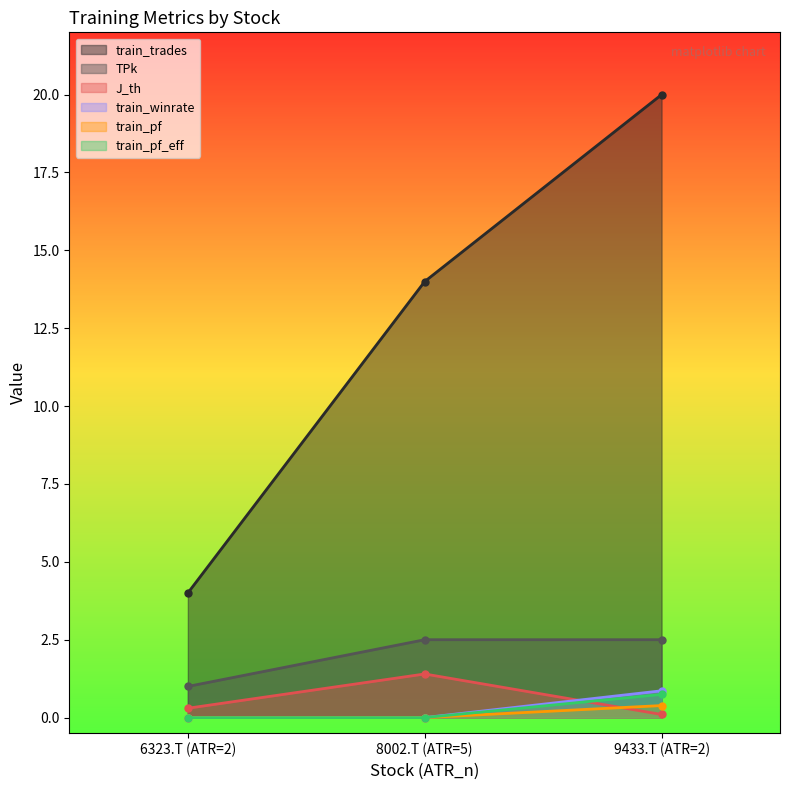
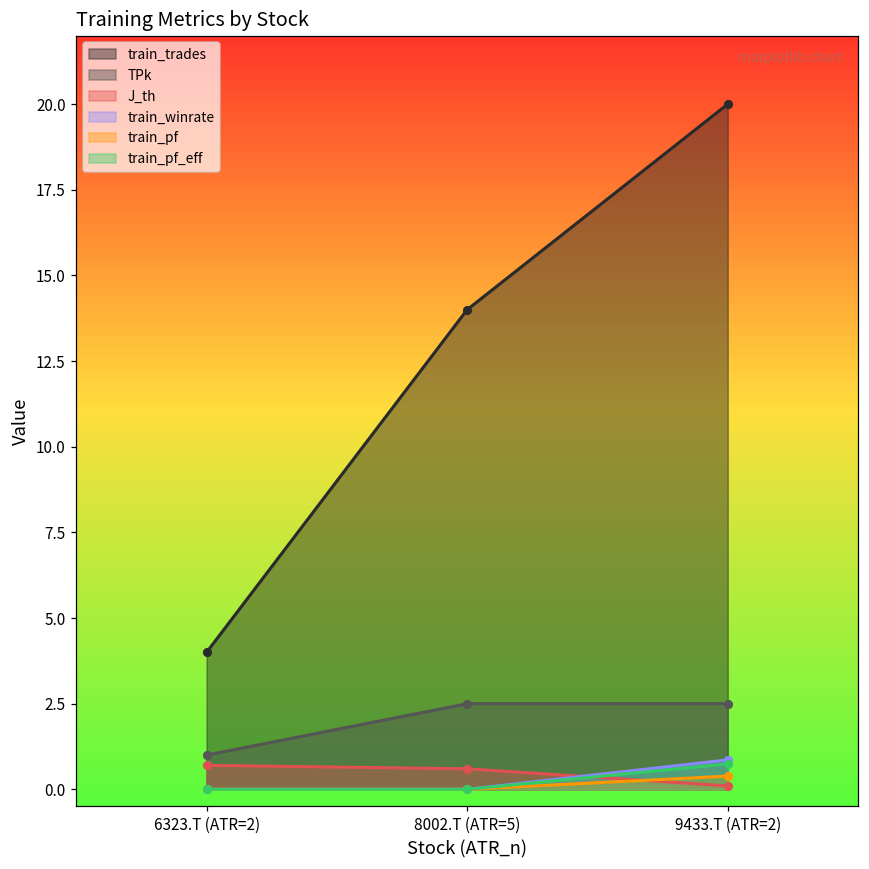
  {
    "J_th": {
-     "6323.T (ATR=2)": 0.3,
-     "8002.T (ATR=5)": 1.4,
+     "6323.T (ATR=2)": 0.7,
+     "8002.T (ATR=5)": 0.6,
      "9433.T (ATR=2)": 0.1
    },
    "train_winrate": {
      "9433.T (ATR=2)": 0.9
    },
    "train_pf": {
      "9433.T (ATR=2)": 0.4
    },
    "train_pf_eff": {
      "9433.T (ATR=2)": 0.7
    }
  }
